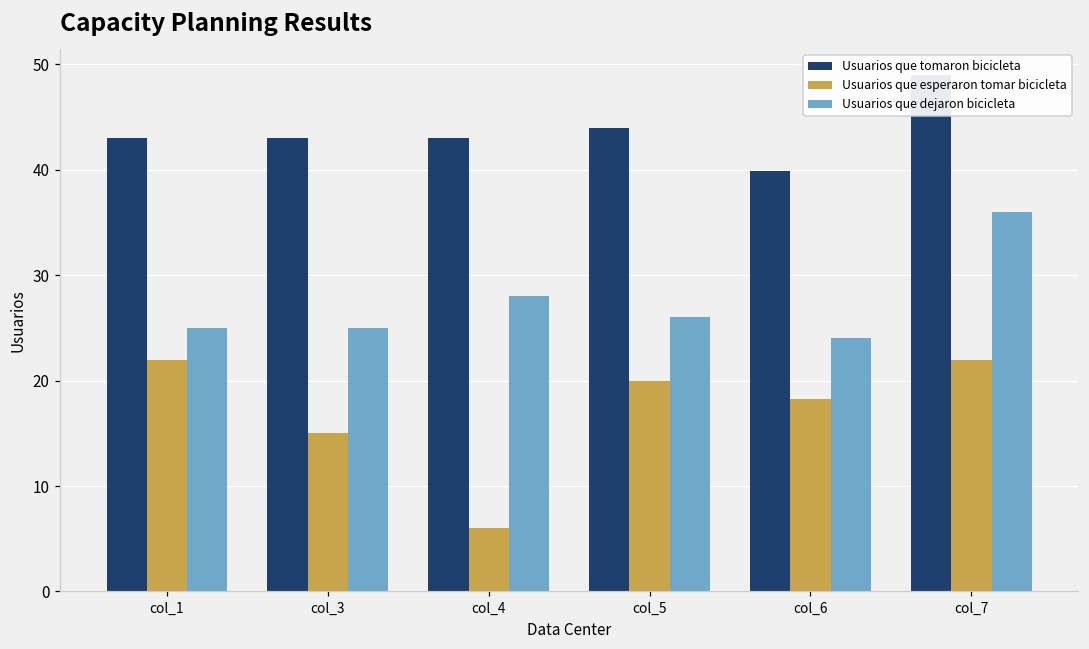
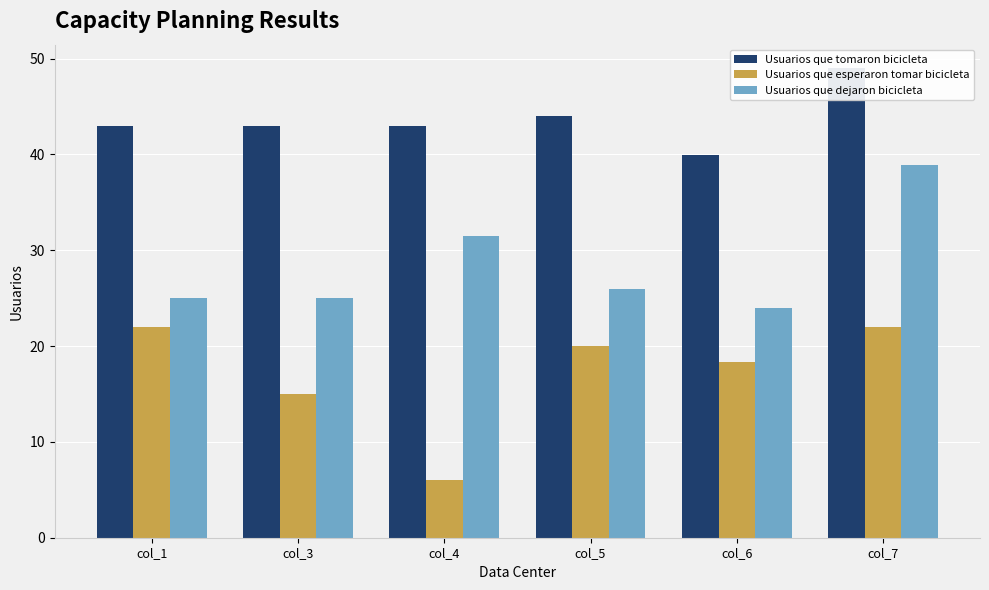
  {
    "Usuarios que tomaron bicicleta": {
      "col_1": 43,
      "col_3": 43,
      "col_4": 43,
      "col_5": 44,
      "col_6": 40
    },
    "Usuarios que esperaron tomar bicicleta": {
      "col_1": 22,
      "col_3": 15,
      "col_4": 6,
      "col_5": 20,
      "col_6": 18,
      "col_7": 22
    },
    "Usuarios que dejaron bicicleta": {
      "col_1": 25,
      "col_3": 25,
-     "col_4": 28,
+     "col_4": 32,
      "col_5": 26,
      "col_6": 24,
-     "col_7": 36
+     "col_7": 39
    }
  }
